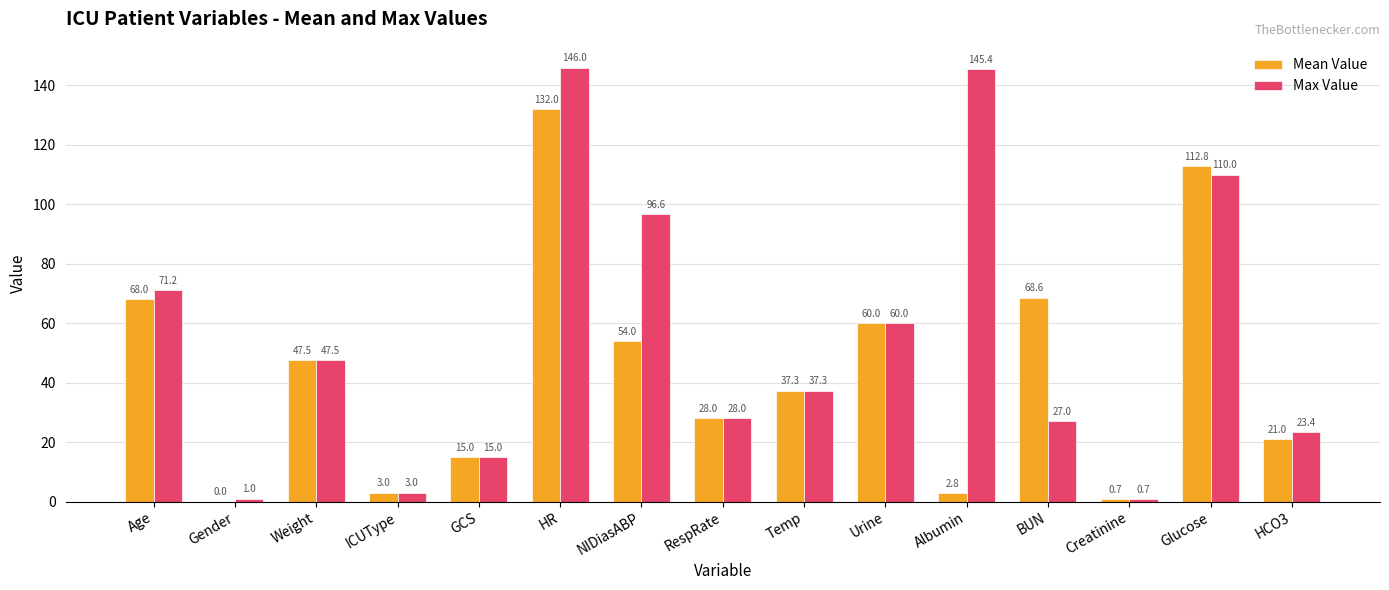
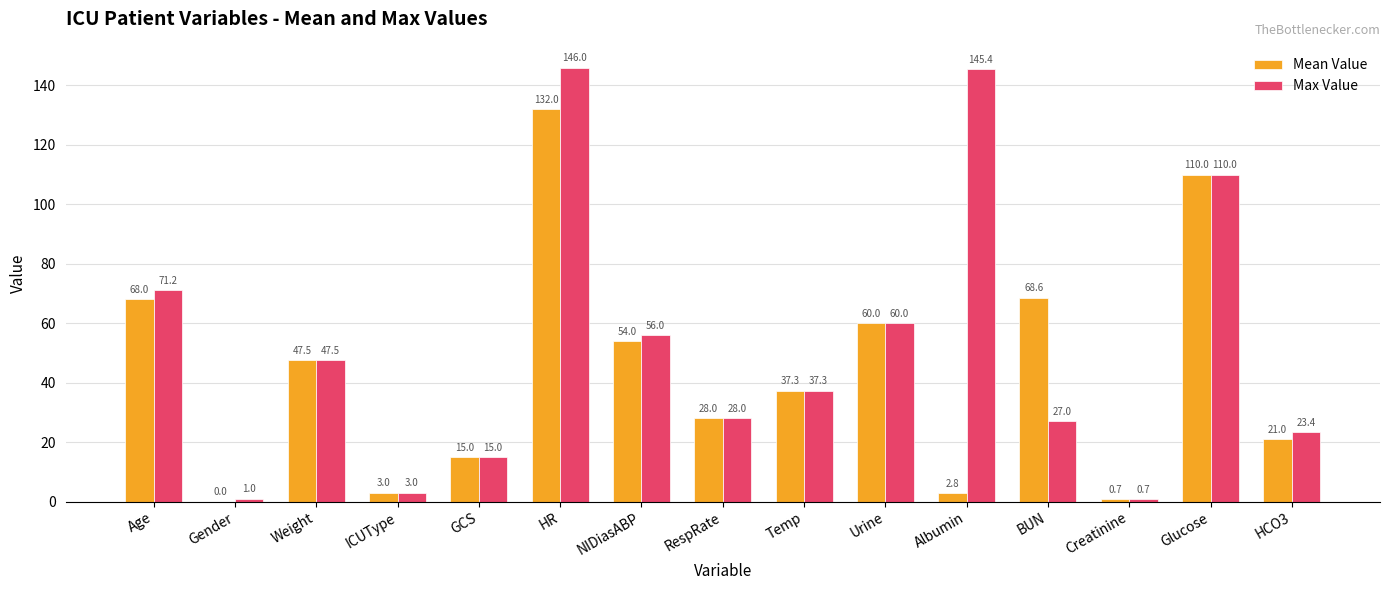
  {
    "Mean Value": {
      "Age": 68.0,
      "Gender": 0.0,
      "Weight": 47.5,
      "ICUType": 3.0,
      "GCS": 15.0,
      "HR": 132.0,
      "NIDiasABP": 54.0,
      "RespRate": 28.0,
      "Temp": 37.3,
      "Urine": 60.0,
      "Albumin": 2.8,
      "BUN": 68.6,
      "Creatinine": 0.7,
-     "Glucose": 112.8,
+     "Glucose": 110.0,
      "HCO3": 21.0
    },
    "Max Value": {
      "Age": 71.2,
      "Gender": 1.0,
      "Weight": 47.5,
      "ICUType": 3.0,
      "GCS": 15.0,
      "HR": 146.0,
-     "NIDiasABP": 96.6,
+     "NIDiasABP": 56.0,
      "RespRate": 28.0,
      "Temp": 37.3,
      "Urine": 60.0,
      "Albumin": 145.4,
      "BUN": 27.0,
      "Creatinine": 0.7,
      "Glucose": 110.0,
      "HCO3": 23.4
    }
  }
